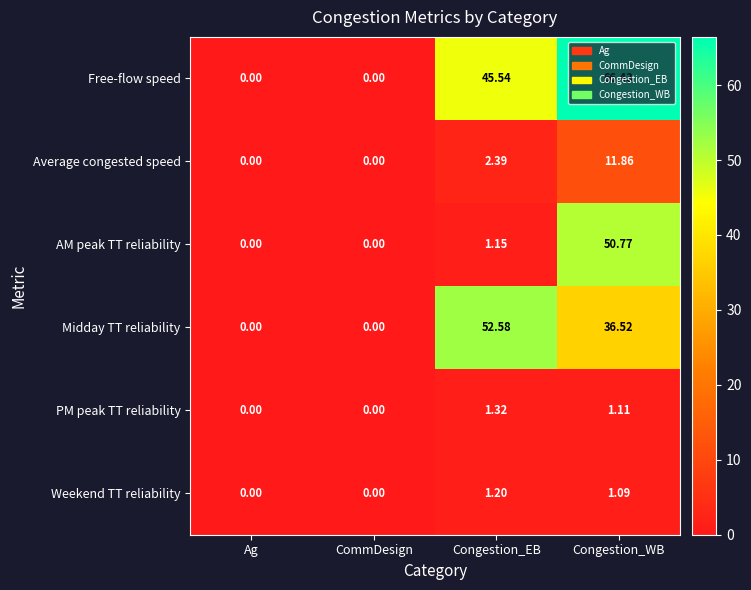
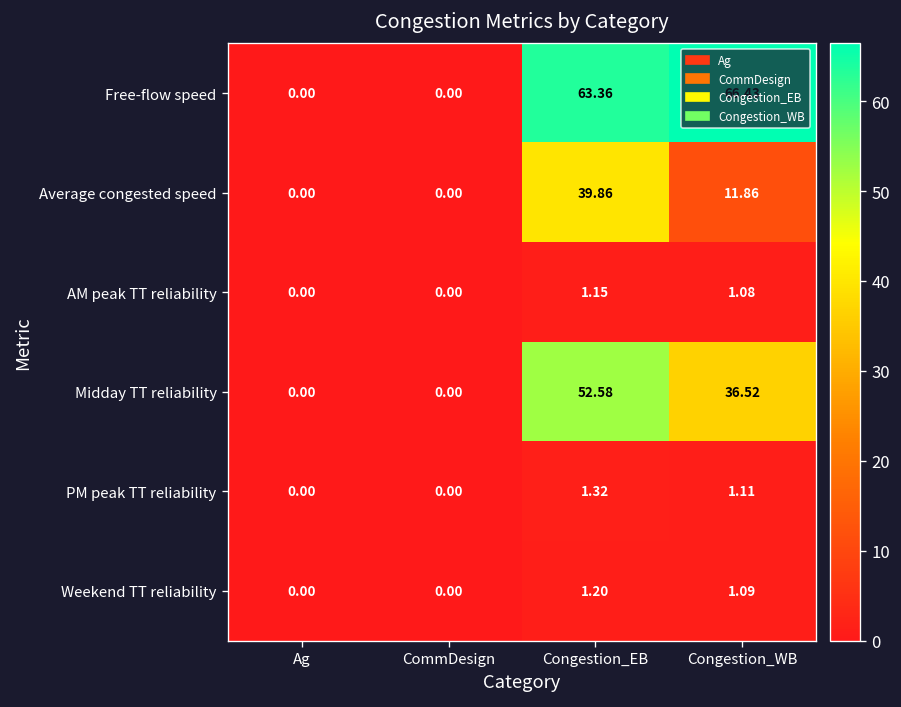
  {
    "Free-flow speed": {
      "Ag": 0.00,
      "CommDesign": 0.00,
-     "Congestion_EB": 45.54
+     "Congestion_EB": 63.36
    },
    "Average congested speed": {
      "Ag": 0.00,
      "CommDesign": 0.00,
-     "Congestion_EB": 2.39,
+     "Congestion_EB": 39.86,
      "Congestion_WB": 11.86
    },
    "AM peak TT reliability": {
      "Ag": 0.00,
      "CommDesign": 0.00,
      "Congestion_EB": 1.15,
-     "Congestion_WB": 50.77
+     "Congestion_WB": 1.08
    },
    "Midday TT reliability": {
      "Ag": 0.00,
      "CommDesign": 0.00,
      "Congestion_EB": 52.58,
      "Congestion_WB": 36.52
    },
    "PM peak TT reliability": {
      "Ag": 0.00,
      "CommDesign": 0.00,
      "Congestion_EB": 1.32,
      "Congestion_WB": 1.11
    },
    "Weekend TT reliability": {
      "Ag": 0.00,
      "CommDesign": 0.00,
      "Congestion_EB": 1.20,
      "Congestion_WB": 1.09
    }
  }
